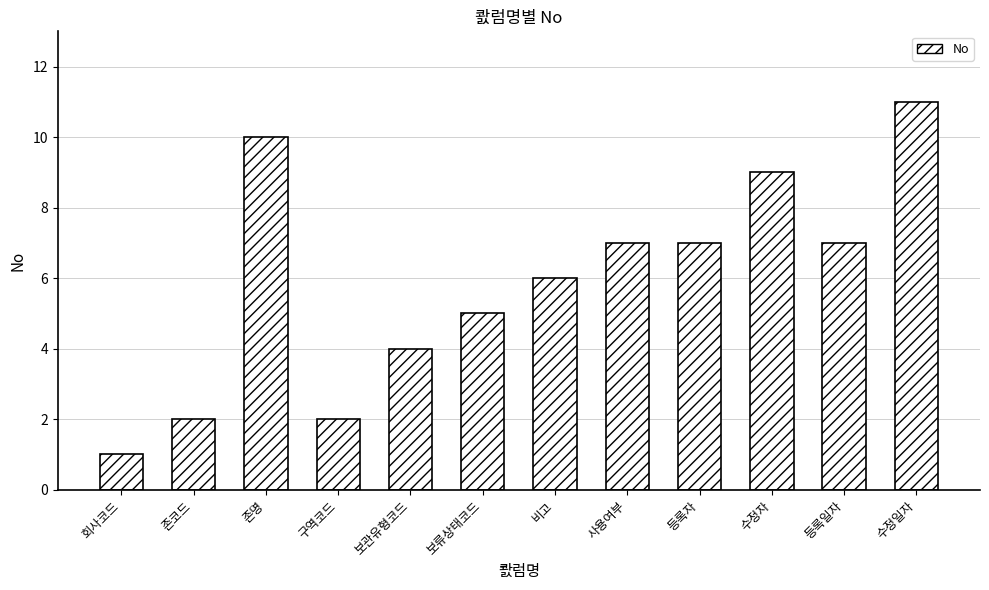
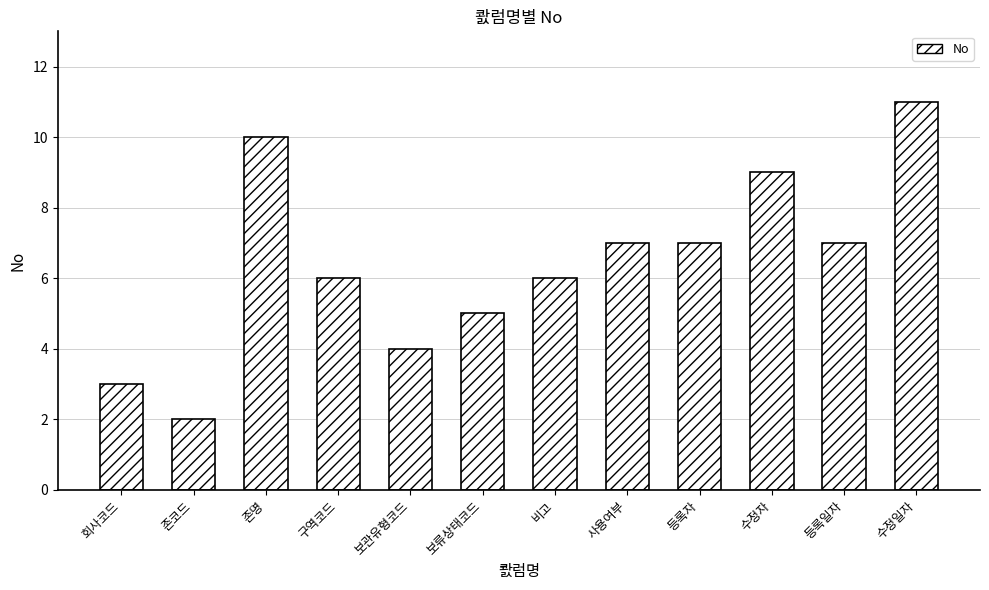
  {
-   "회사코드": 1,
+   "회사코드": 3,
    "존코드": 2,
    "존명": 10,
-   "구역코드": 2,
+   "구역코드": 6,
    "보관유형코드": 4,
    "보류상태코드": 5,
    "비고": 6,
    "사용여부": 7,
    "등록자": 7,
    "수정자": 9,
    "등록일자": 7,
    "수정일자": 11
  }
